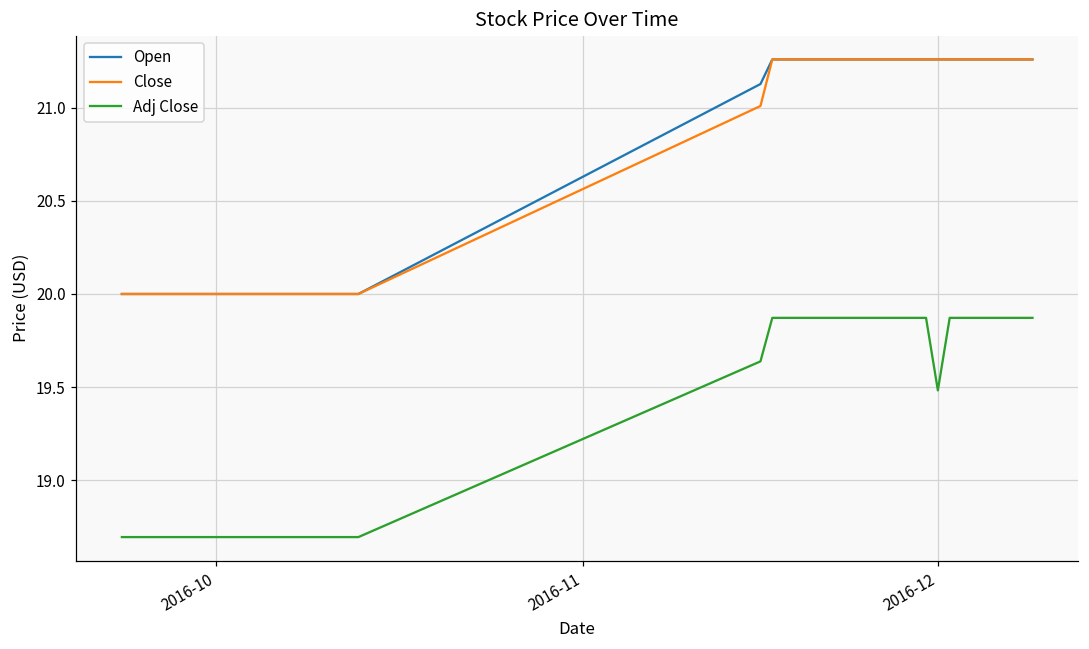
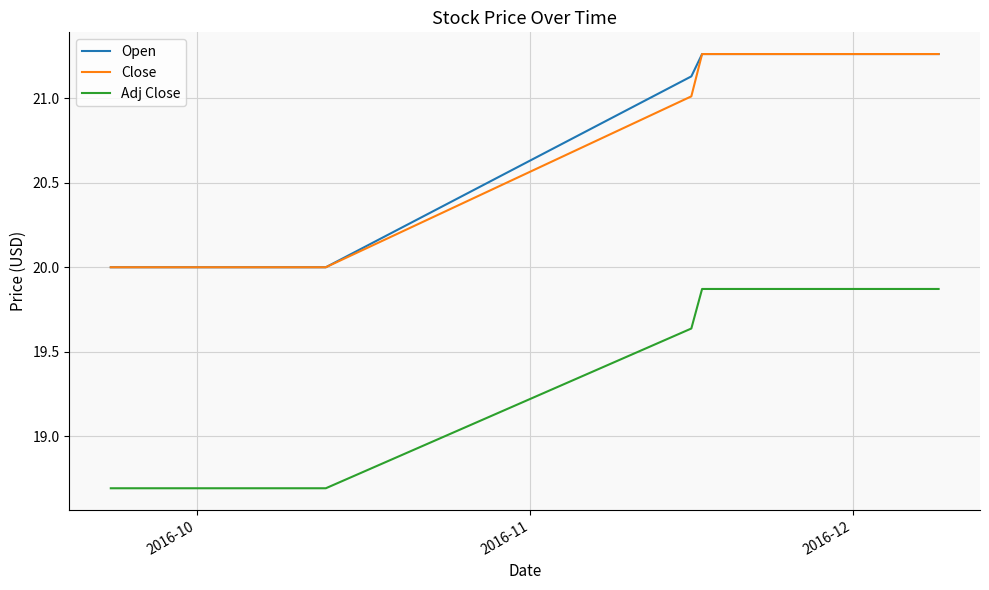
  {
    "Adj Close": {
-     "2016-12": 19.48
+     "2016-12": 19.87
    }
  }
